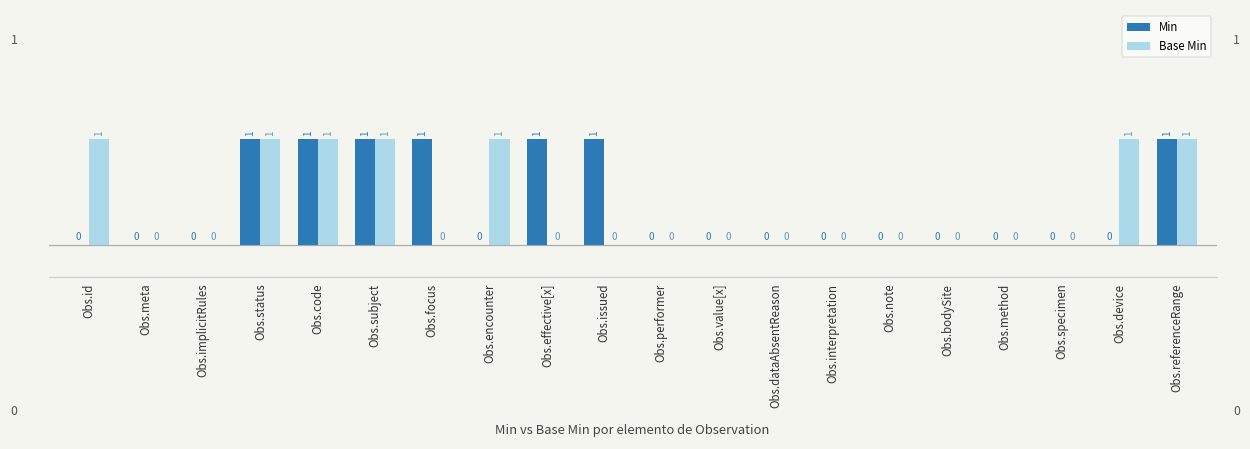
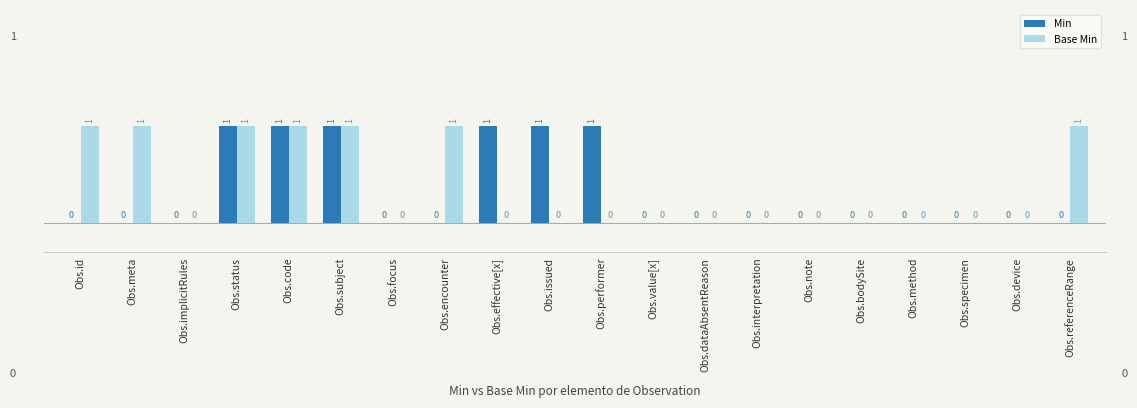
  {
    "Min": {
      "Obs.id": 0,
      "Obs.meta": 0,
      "Obs.implicitRules": 0,
      "Obs.status": 1,
      "Obs.code": 1,
      "Obs.subject": 1,
-     "Obs.focus": 1,
+     "Obs.focus": 0,
      "Obs.encounter": 0,
      "Obs.effective[x]": 1,
      "Obs.issued": 1,
-     "Obs.performer": 0,
+     "Obs.performer": 1,
      "Obs.value[x]": 0,
      "Obs.dataAbsentReason": 0,
      "Obs.interpretation": 0,
      "Obs.note": 0,
      "Obs.bodySite": 0,
      "Obs.method": 0,
      "Obs.specimen": 0,
      "Obs.device": 0,
-     "Obs.referenceRange": 1
+     "Obs.referenceRange": 0
    },
    "Base Min": {
      "Obs.id": 1,
-     "Obs.meta": 0,
+     "Obs.meta": 1,
      "Obs.implicitRules": 0,
      "Obs.status": 1,
      "Obs.code": 1,
      "Obs.subject": 1,
      "Obs.focus": 0,
      "Obs.encounter": 1,
      "Obs.effective[x]": 0,
      "Obs.issued": 0,
      "Obs.performer": 0,
      "Obs.value[x]": 0,
      "Obs.dataAbsentReason": 0,
      "Obs.interpretation": 0,
      "Obs.note": 0,
      "Obs.bodySite": 0,
      "Obs.method": 0,
      "Obs.specimen": 0,
-     "Obs.device": 1,
+     "Obs.device": 0,
      "Obs.referenceRange": 1
    }
  }
